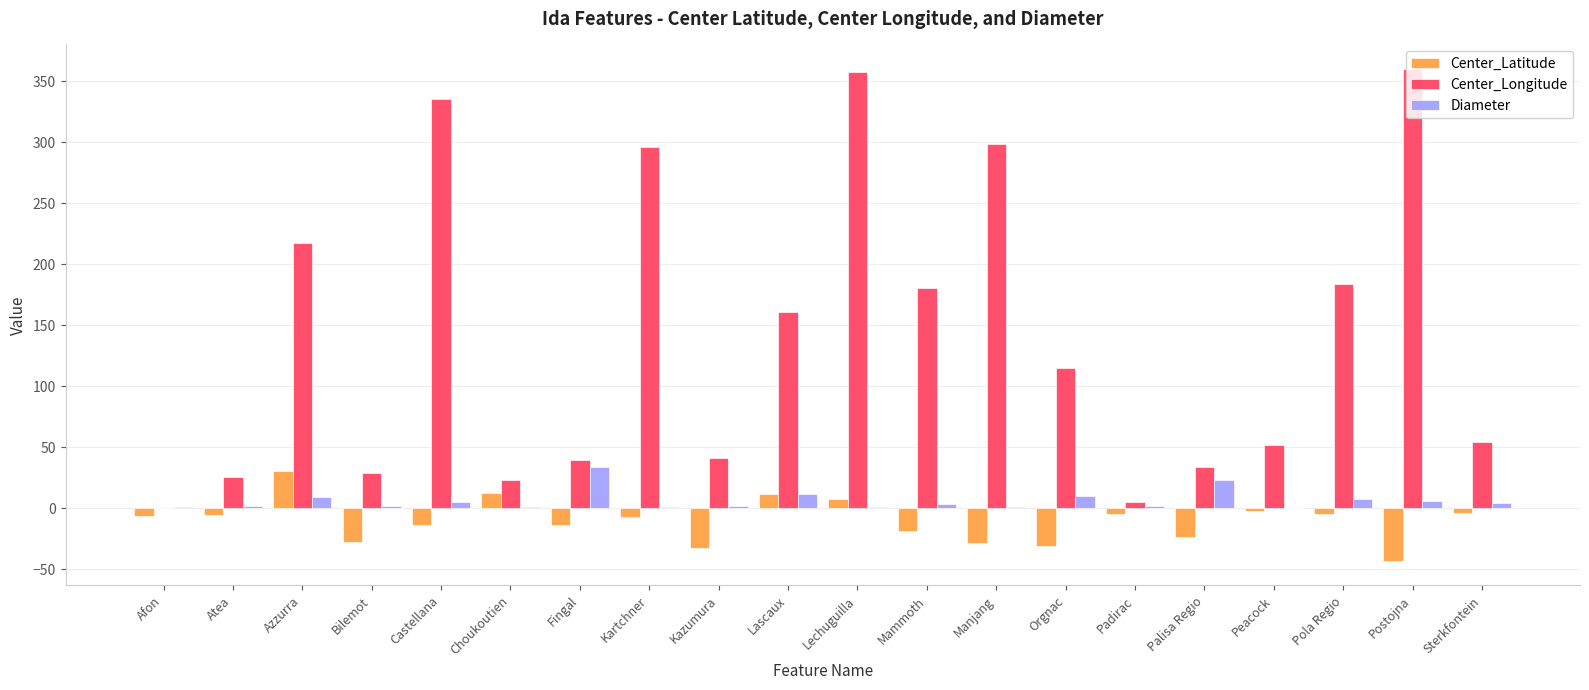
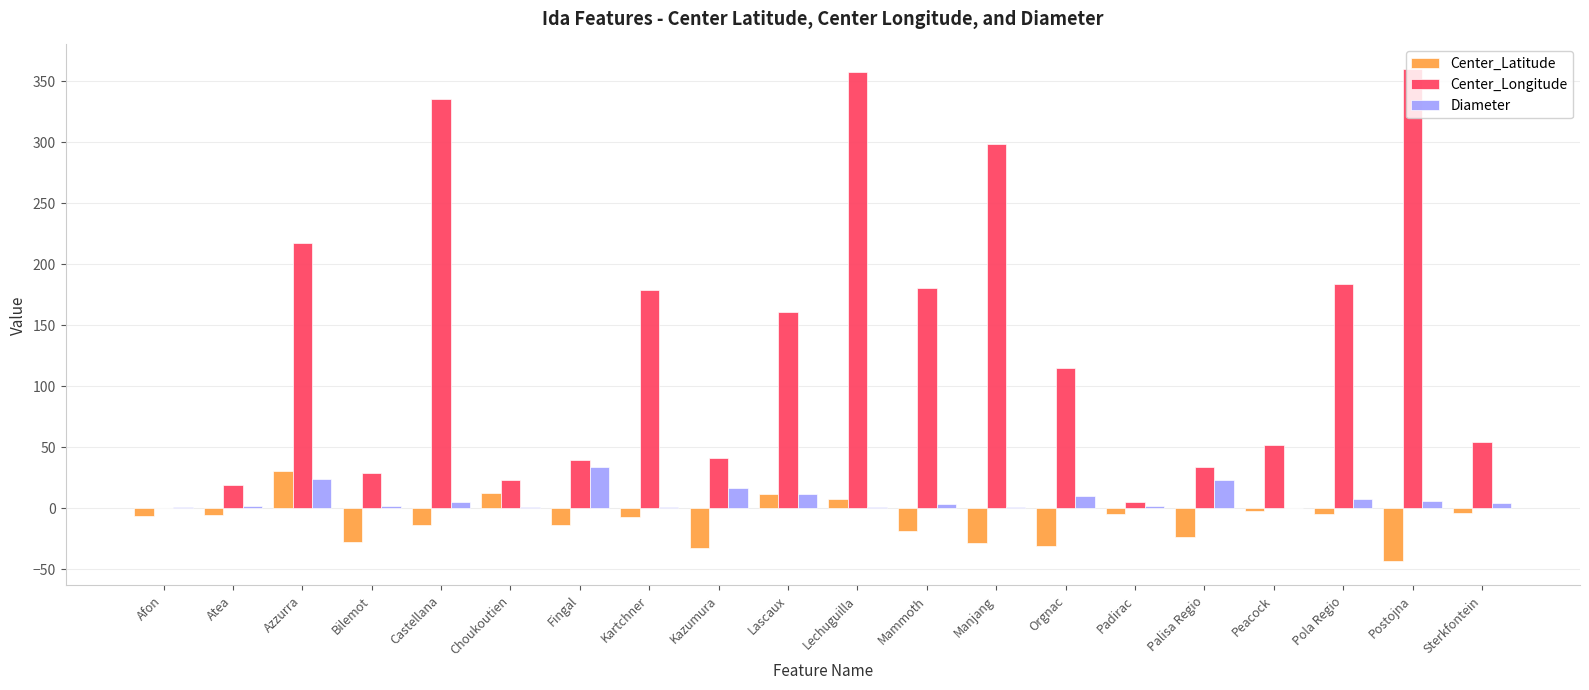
  {
    "Center_Latitude": {
      "Afon": -7,
      "Atea": -6,
      "Azzurra": 31,
      "Bilemot": -28,
      "Castellana": -13,
      "Choukoutien": 13,
      "Fingal": -13,
      "Kartchner": -7,
      "Kazumura": -32,
      "Lascaux": 12,
      "Lechuguilla": 8,
      "Mammoth": -18,
      "Manjang": -28,
      "Orgnac": -31,
      "Padirac": -4,
      "Palisa Regio": -23,
      "Pola Regio": -4,
      "Postojna": -43,
      "Sterkfontein": -4
    },
    "Center_Longitude": {
      "Afon": 0,
-     "Atea": 26,
+     "Atea": 19,
      "Azzurra": 217,
      "Bilemot": 29,
      "Castellana": 335,
      "Choukoutien": 24,
      "Fingal": 40,
-     "Kartchner": 296,
+     "Kartchner": 179,
      "Kazumura": 41,
      "Lascaux": 161,
      "Lechuguilla": 357,
      "Mammoth": 180,
      "Manjang": 299,
      "Orgnac": 115,
      "Padirac": 5,
      "Palisa Regio": 34,
      "Peacock": 52,
      "Pola Regio": 184,
      "Sterkfontein": 54
    },
    "Diameter": {
-     "Azzurra": 10,
+     "Azzurra": 24,
      "Castellana": 5,
      "Fingal": 34,
-     "Kazumura": 2,
+     "Kazumura": 17,
      "Lascaux": 12,
      "Mammoth": 3,
      "Orgnac": 11,
      "Palisa Regio": 23,
      "Pola Regio": 8,
      "Postojna": 6,
      "Sterkfontein": 5
    }
  }
